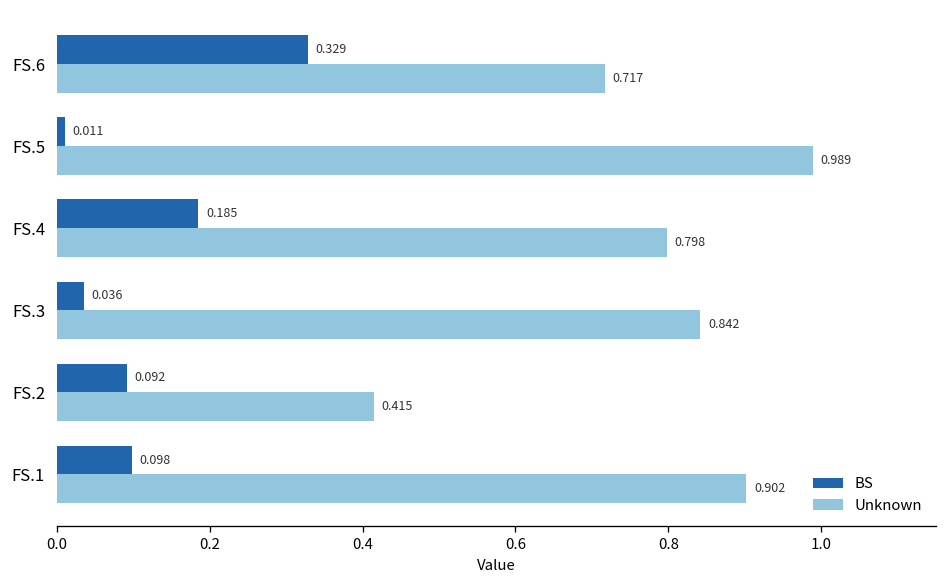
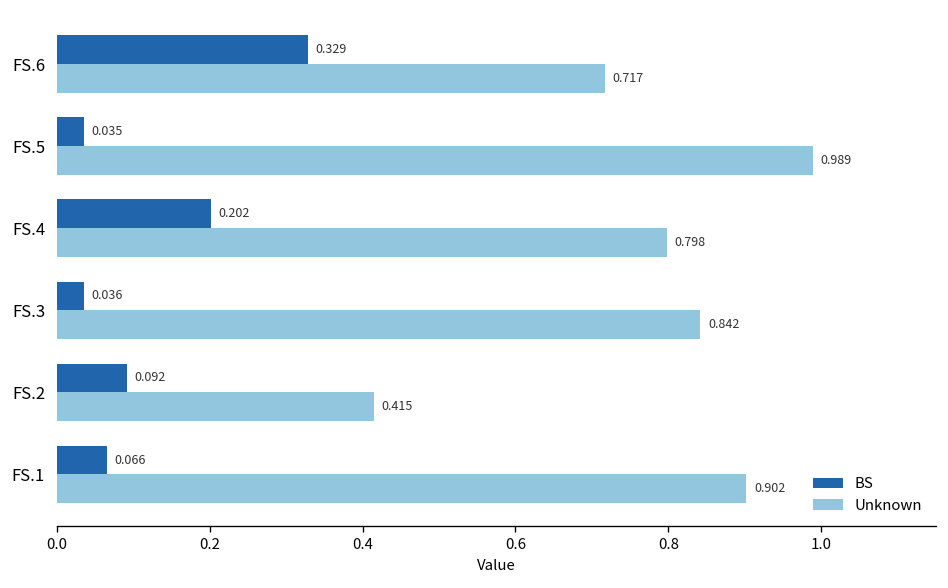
  {
    "BS": {
      "FS.6": 0.329,
-     "FS.5": 0.011,
-     "FS.4": 0.185,
+     "FS.5": 0.035,
+     "FS.4": 0.202,
      "FS.3": 0.036,
      "FS.2": 0.092,
-     "FS.1": 0.098
+     "FS.1": 0.066
    },
    "Unknown": {
      "FS.6": 0.717,
      "FS.5": 0.989,
      "FS.4": 0.798,
      "FS.3": 0.842,
      "FS.2": 0.415,
      "FS.1": 0.902
    }
  }
